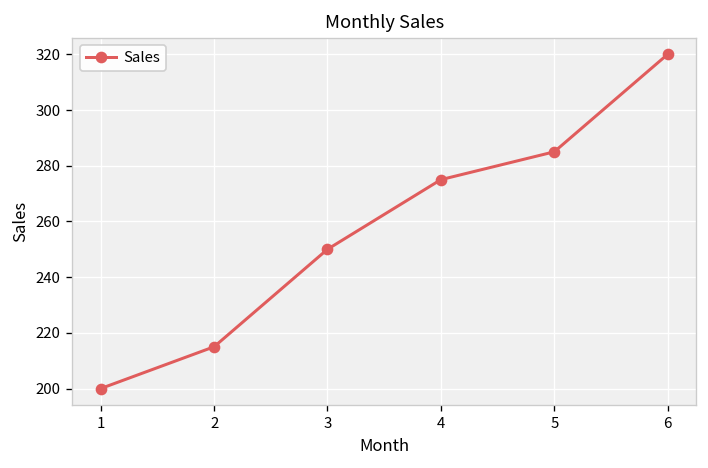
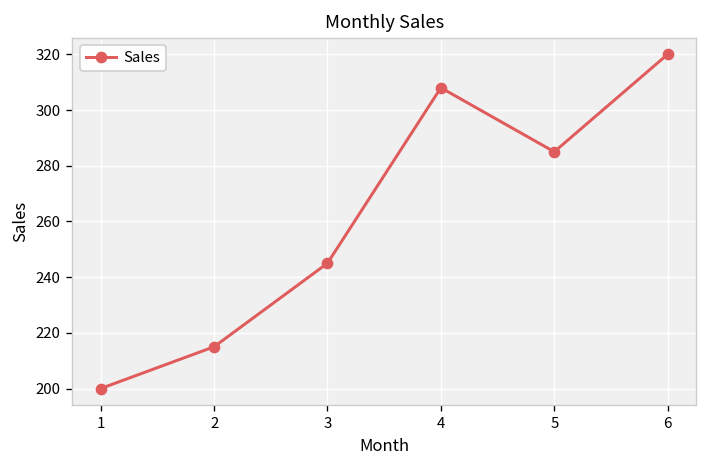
  {
    "1": 200,
    "2": 215,
-   "3": 250,
-   "4": 275,
+   "3": 245,
+   "4": 308,
    "5": 285,
    "6": 320
  }
